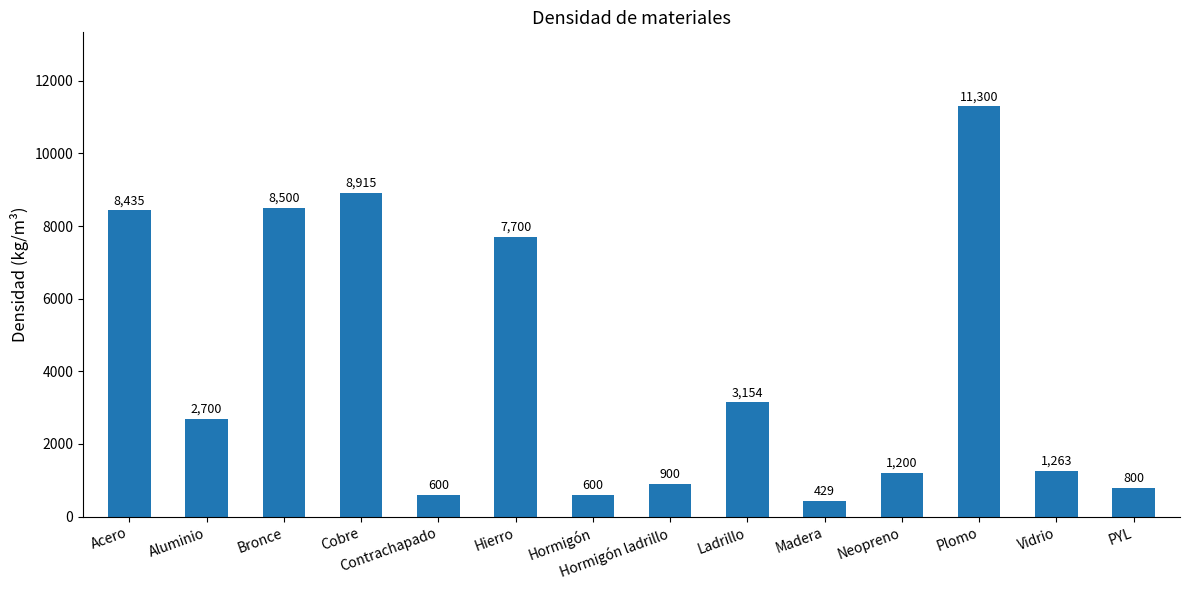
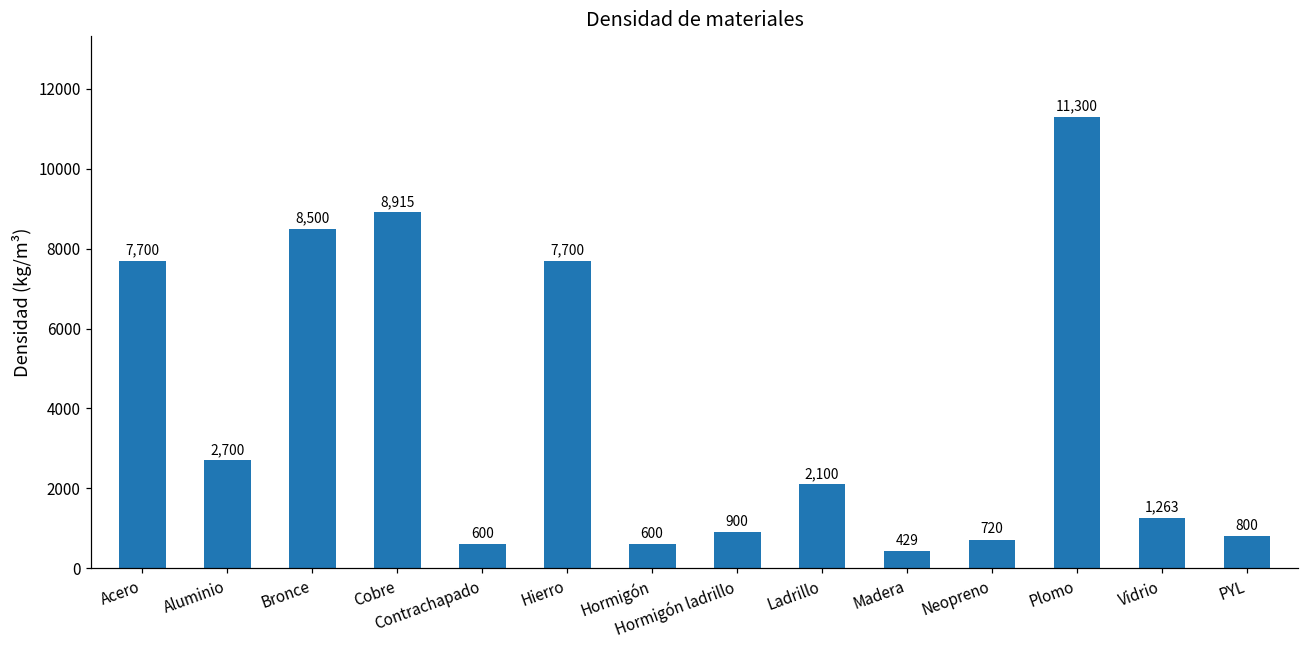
  {
-   "Acero": "8,435",
+   "Acero": "7,700",
    "Aluminio": "2,700",
    "Bronce": "8,500",
    "Cobre": "8,915",
    "Contrachapado": "600",
    "Hierro": "7,700",
    "Hormigón": "600",
    "Hormigón ladrillo": "900",
-   "Ladrillo": "3,154",
+   "Ladrillo": "2,100",
    "Madera": "429",
-   "Neopreno": "1,200",
+   "Neopreno": "720",
    "Plomo": "11,300",
    "Vidrio": "1,263",
    "PYL": "800"
  }
